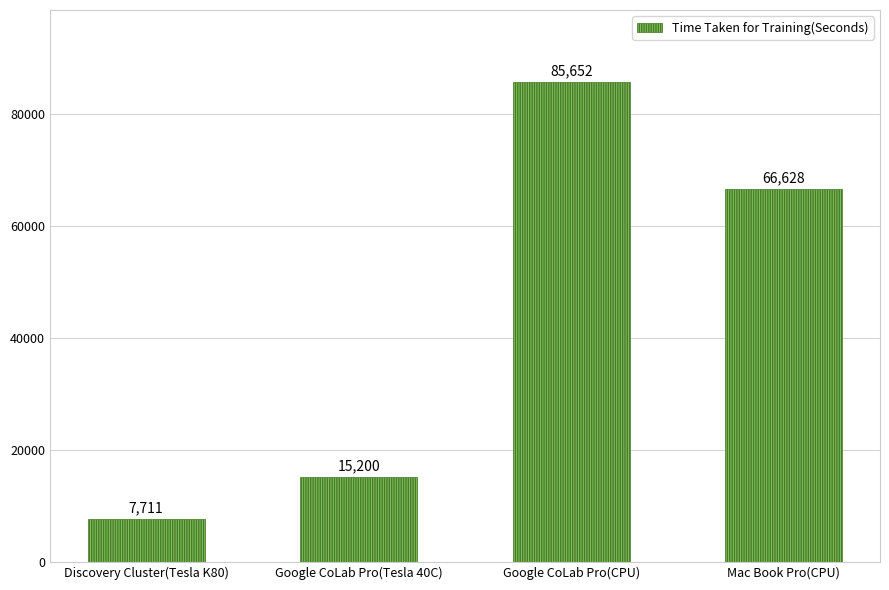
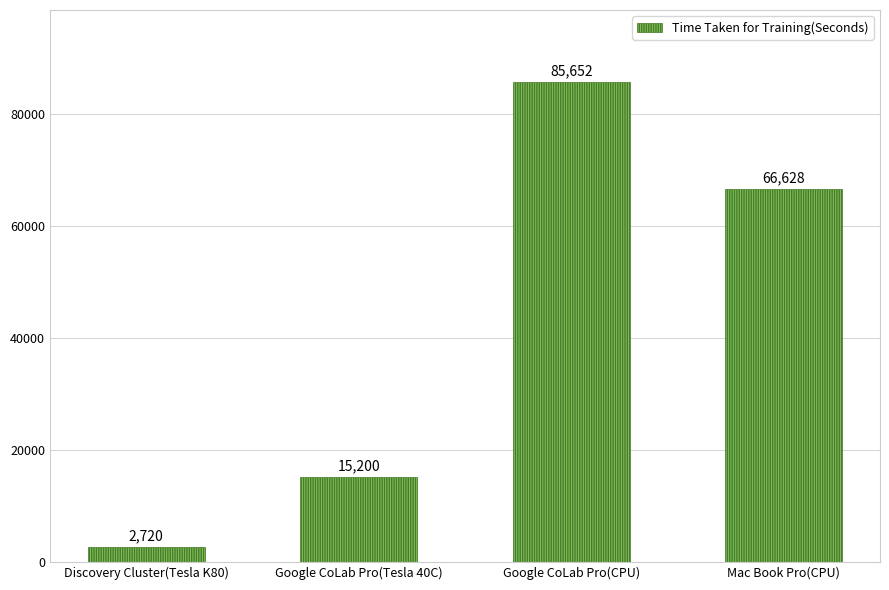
  {
-   "Discovery Cluster(Tesla K80)": "7,711",
+   "Discovery Cluster(Tesla K80)": "2,720",
    "Google CoLab Pro(Tesla 40C)": "15,200",
    "Google CoLab Pro(CPU)": "85,652",
    "Mac Book Pro(CPU)": "66,628"
  }
